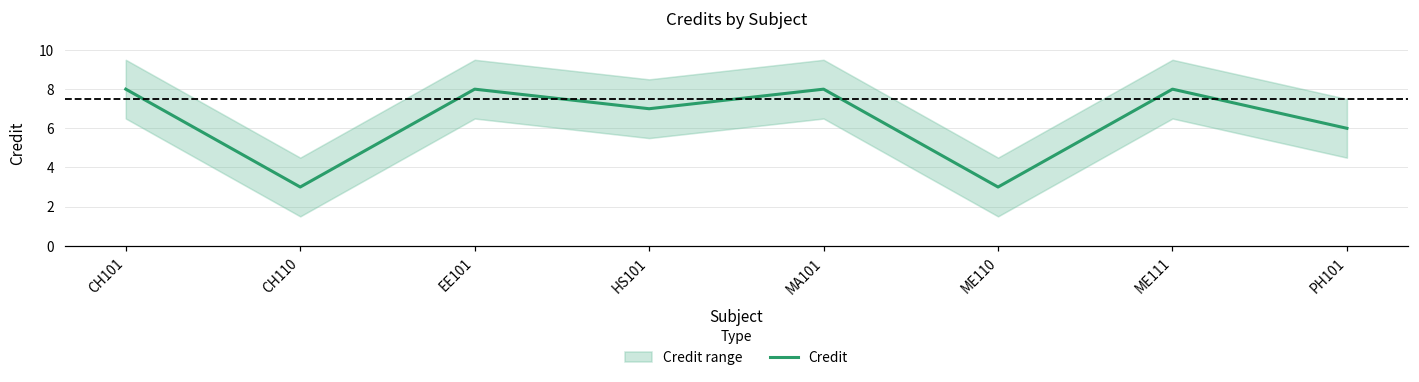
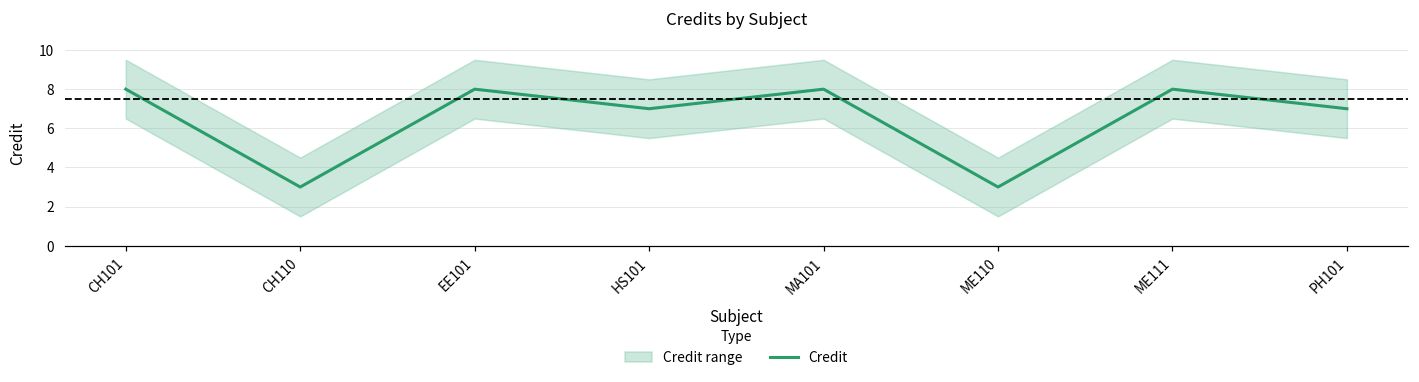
  {
    "Credit": {
      "CH101": 8,
      "CH110": 3,
      "EE101": 8,
      "HS101": 7,
      "MA101": 8,
      "ME110": 3,
      "ME111": 8,
-     "PH101": 6
+     "PH101": 7
    }
  }
